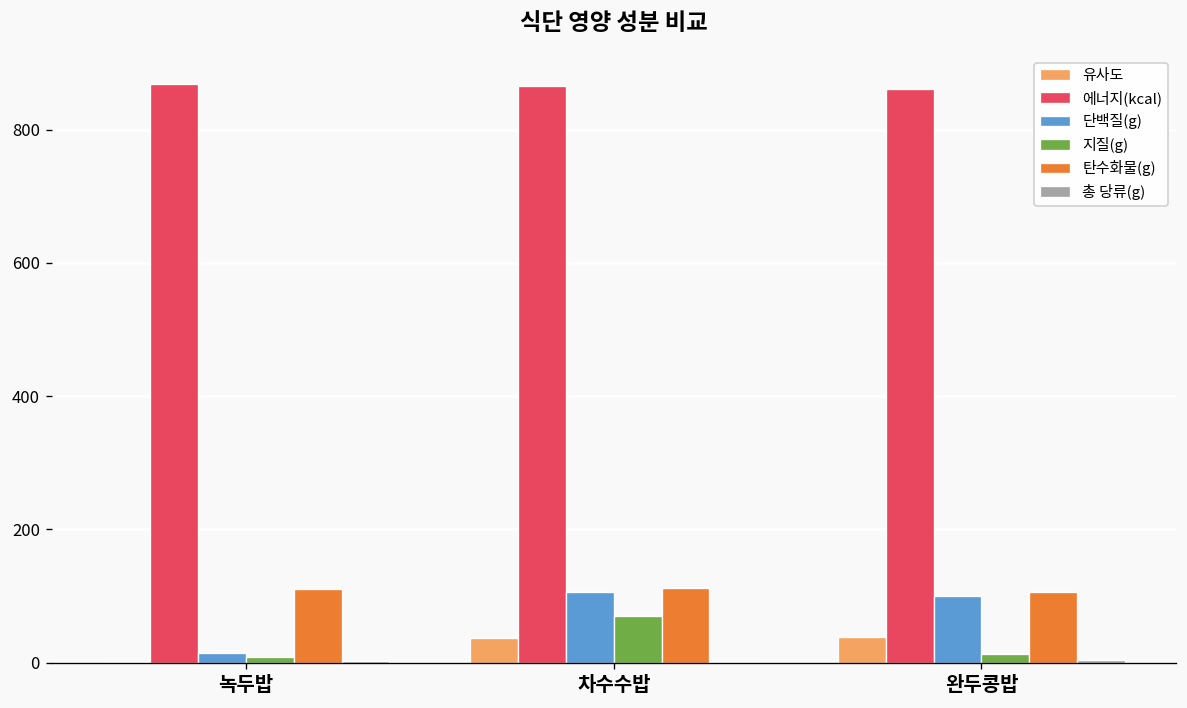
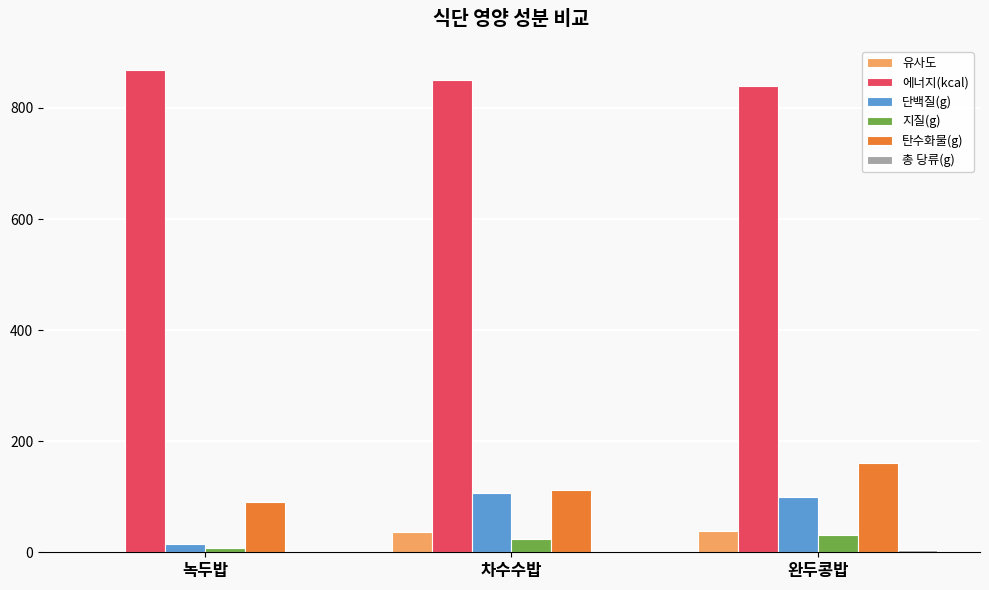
  {
    "유사도": {
      "차수수밥": 40,
      "완두콩밥": 40
    },
    "에너지(kcal)": {
      "녹두밥": 870,
-     "차수수밥": 870,
-     "완두콩밥": 860
+     "차수수밥": 850,
+     "완두콩밥": 840
    },
    "단백질(g)": {
      "녹두밥": 20,
      "차수수밥": 110,
      "완두콩밥": 100
    },
    "지질(g)": {
      "녹두밥": 10,
-     "차수수밥": 70,
-     "완두콩밥": 10
+     "차수수밥": 20,
+     "완두콩밥": 30
    },
    "탄수화물(g)": {
-     "녹두밥": 110,
+     "녹두밥": 90,
      "차수수밥": 110,
-     "완두콩밥": 110
+     "완두콩밥": 160
    }
  }
